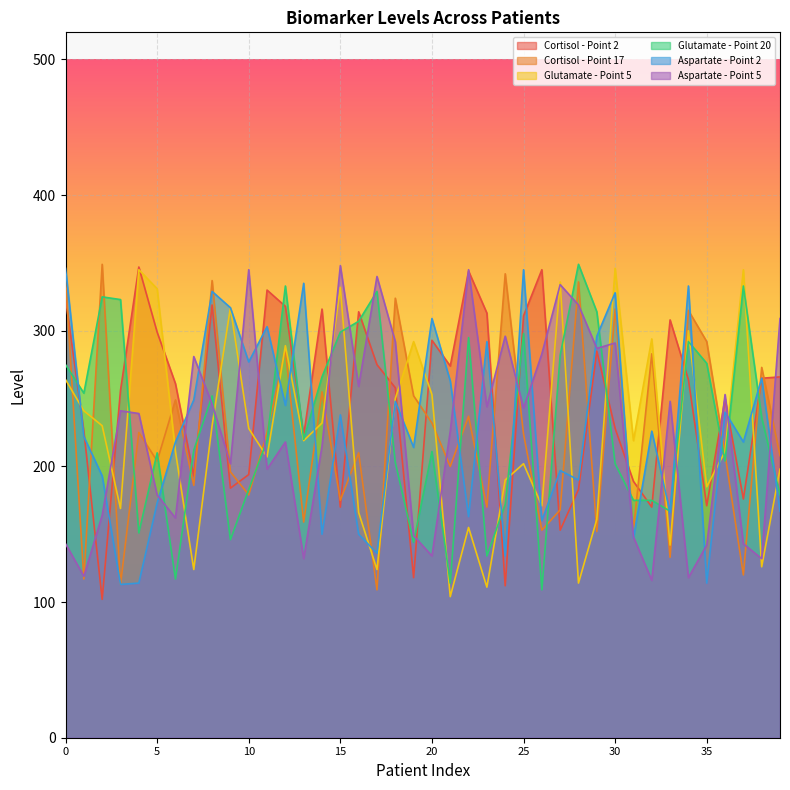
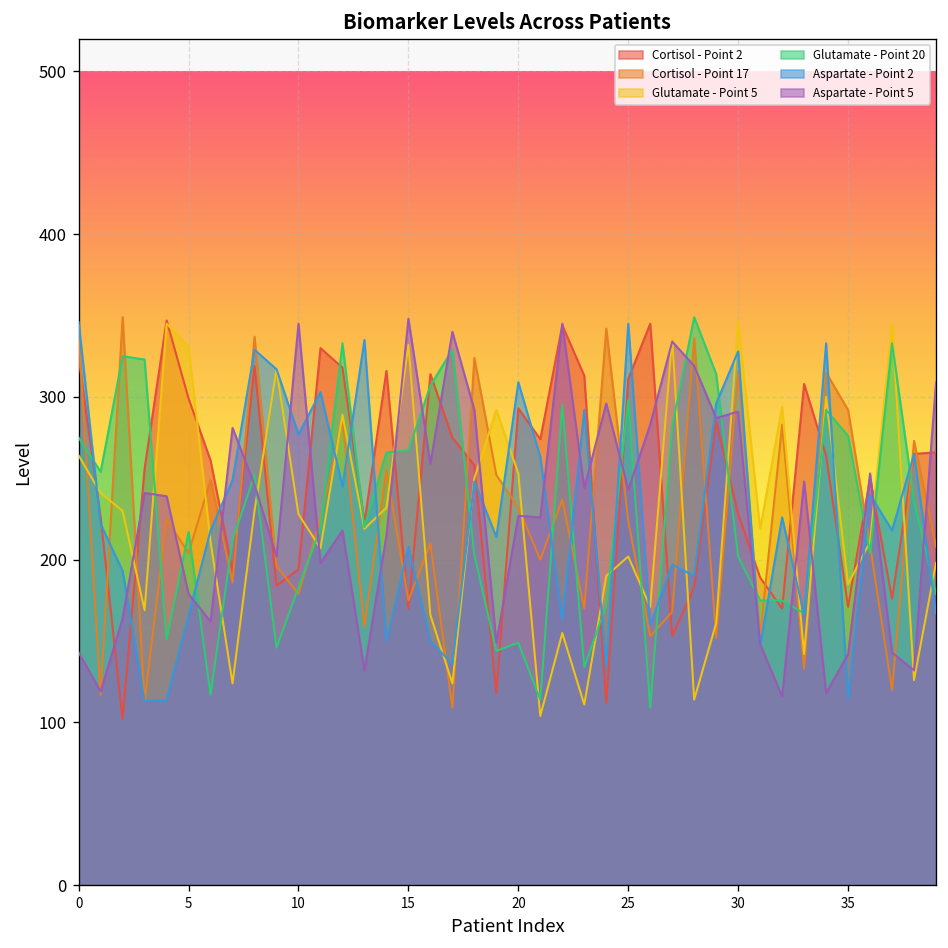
  {
    "Glutamate - Point 20": {
      "0": 275,
-     "5": 210,
+     "5": 217,
      "10": 183,
-     "15": 299,
-     "20": 211,
+     "15": 267,
+     "20": 149,
      "25": 298,
      "30": 202,
      "35": 276
    },
    "Aspartate - Point 2": {
      "0": 346,
-     "5": 173,
+     "5": 166,
      "10": 277,
-     "15": 238,
+     "15": 208,
      "20": 309,
      "25": 345,
      "30": 328,
      "35": 114
    },
    "Aspartate - Point 5": {
      "0": 143,
      "5": 179,
      "10": 345,
      "15": 348,
-     "20": 134,
+     "20": 227,
      "25": 243,
      "30": 291,
      "35": 142
    }
  }
